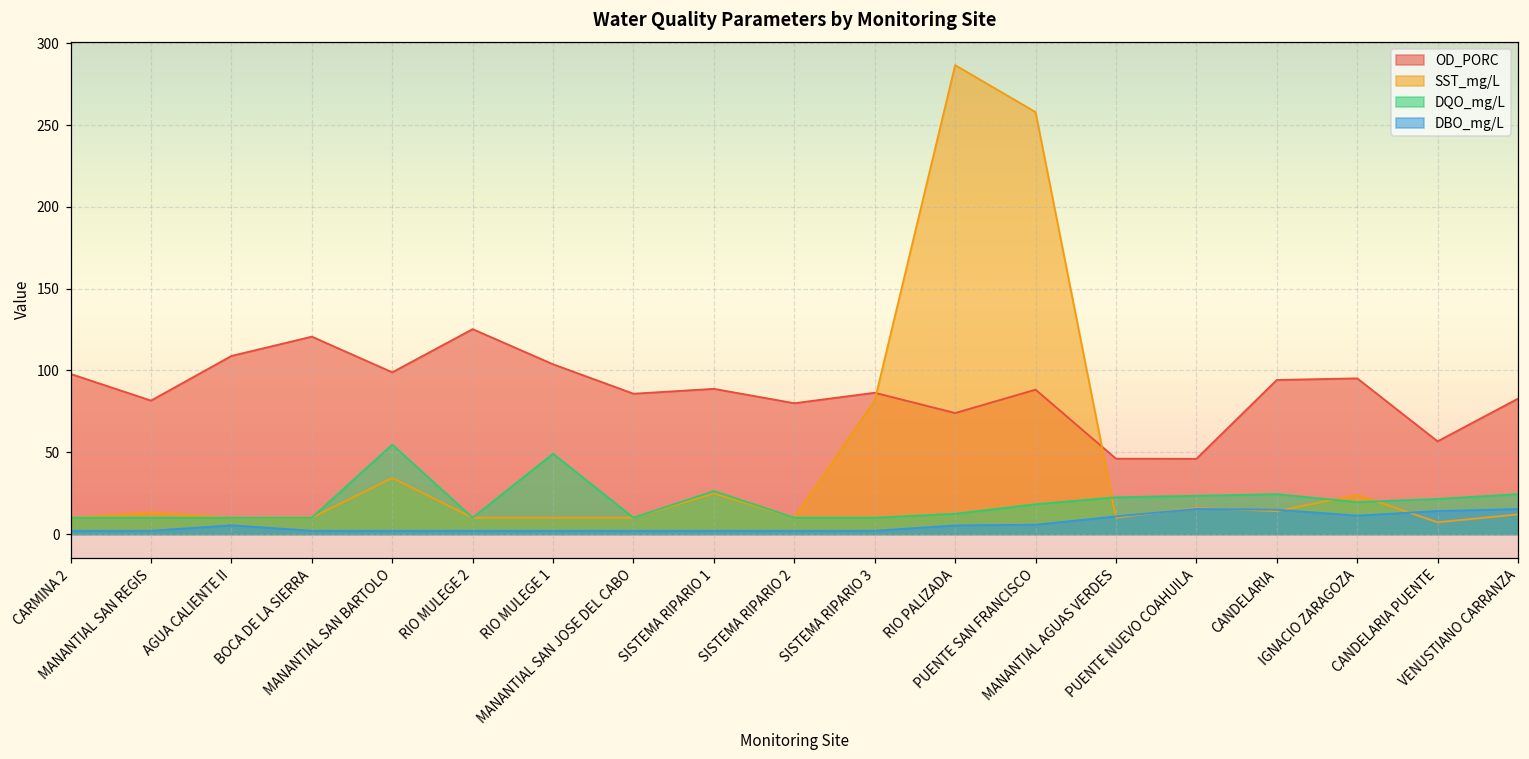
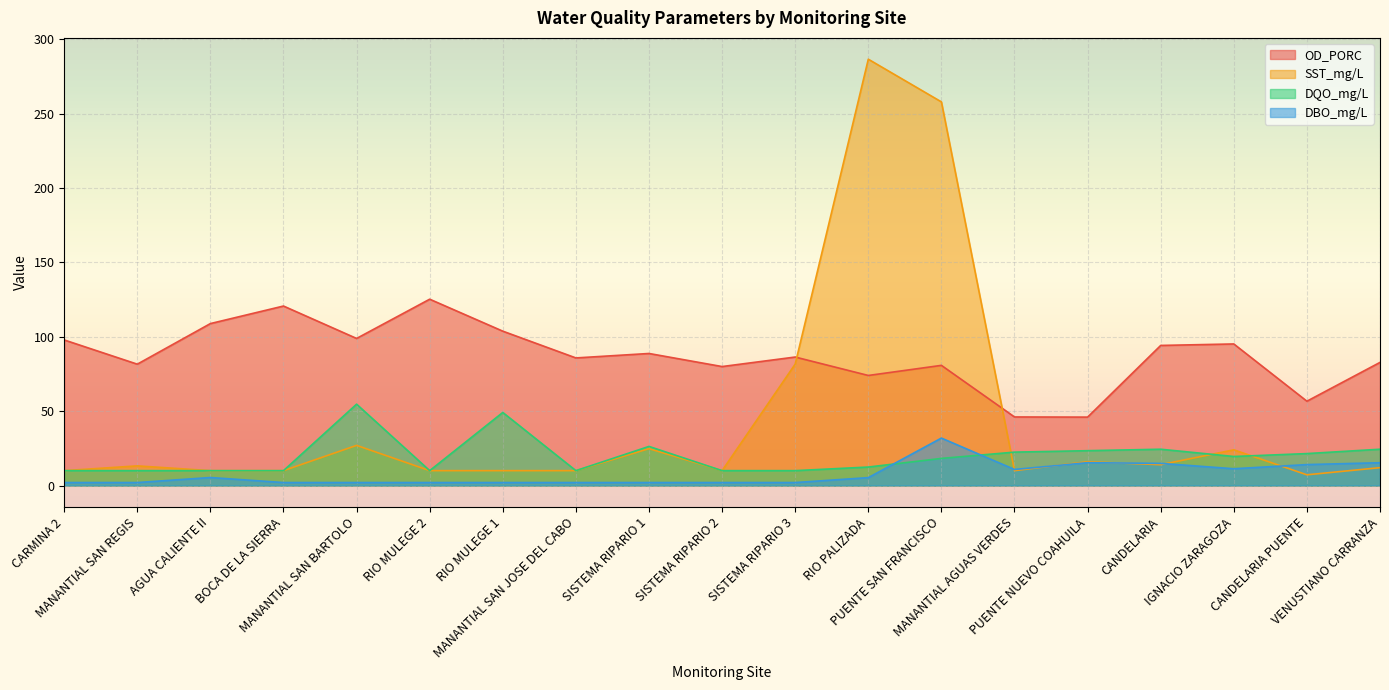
  {
    "OD_PORC": {
      "CARMINA 2": 98,
      "MANANTIAL SAN REGIS": 82,
      "AGUA CALIENTE II": 109,
      "BOCA DE LA SIERRA": 121,
      "MANANTIAL SAN BARTOLO": 99,
      "RIO MULEGE 2": 125,
      "RIO MULEGE 1": 104,
      "MANANTIAL SAN JOSE DEL CABO": 86,
      "SISTEMA RIPARIO 1": 89,
      "SISTEMA RIPARIO 2": 80,
      "SISTEMA RIPARIO 3": 86,
      "RIO PALIZADA": 74,
-     "PUENTE SAN FRANCISCO": 88,
+     "PUENTE SAN FRANCISCO": 81,
      "MANANTIAL AGUAS VERDES": 46,
      "PUENTE NUEVO COAHUILA": 46,
      "CANDELARIA": 94,
      "IGNACIO ZARAGOZA": 95,
      "CANDELARIA PUENTE": 57,
      "VENUSTIANO CARRANZA": 83
    },
    "SST_mg/L": {
      "MANANTIAL SAN REGIS": 13,
-     "MANANTIAL SAN BARTOLO": 34,
+     "MANANTIAL SAN BARTOLO": 27,
      "RIO MULEGE 1": 10,
      "SISTEMA RIPARIO 3": 82,
      "RIO PALIZADA": 287,
      "PUENTE SAN FRANCISCO": 258,
      "IGNACIO ZARAGOZA": 24,
      "CANDELARIA PUENTE": 7,
      "VENUSTIANO CARRANZA": 12
    },
    "DQO_mg/L": {
      "MANANTIAL SAN REGIS": 10,
      "MANANTIAL SAN BARTOLO": 55,
      "RIO MULEGE 1": 49,
      "SISTEMA RIPARIO 3": 10,
      "RIO PALIZADA": 12,
      "PUENTE SAN FRANCISCO": 18,
      "MANANTIAL AGUAS VERDES": 22,
      "PUENTE NUEVO COAHUILA": 23,
      "CANDELARIA": 24,
      "IGNACIO ZARAGOZA": 20,
      "CANDELARIA PUENTE": 21,
      "VENUSTIANO CARRANZA": 24
    },
    "DBO_mg/L": {
      "CARMINA 2": 2,
      "MANANTIAL SAN REGIS": 2,
      "AGUA CALIENTE II": 5,
      "BOCA DE LA SIERRA": 2,
      "MANANTIAL SAN BARTOLO": 2,
      "RIO MULEGE 2": 2,
      "RIO MULEGE 1": 2,
      "MANANTIAL SAN JOSE DEL CABO": 2,
      "SISTEMA RIPARIO 1": 2,
      "SISTEMA RIPARIO 2": 2,
      "SISTEMA RIPARIO 3": 2,
      "RIO PALIZADA": 5,
-     "PUENTE SAN FRANCISCO": 6,
+     "PUENTE SAN FRANCISCO": 32,
      "IGNACIO ZARAGOZA": 11,
      "CANDELARIA PUENTE": 14,
      "VENUSTIANO CARRANZA": 15
    }
  }
